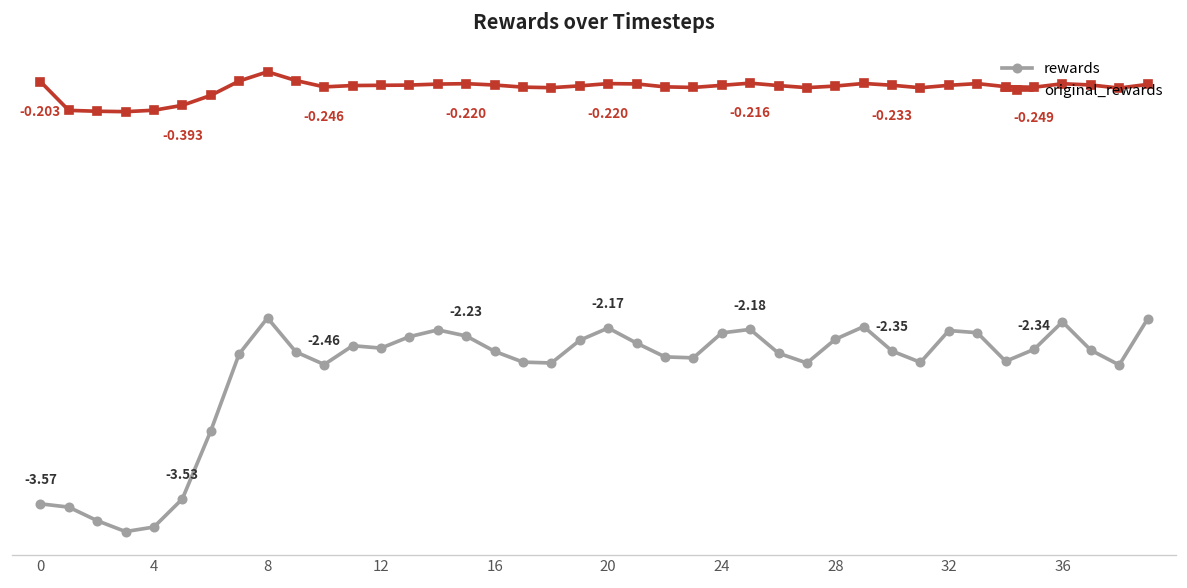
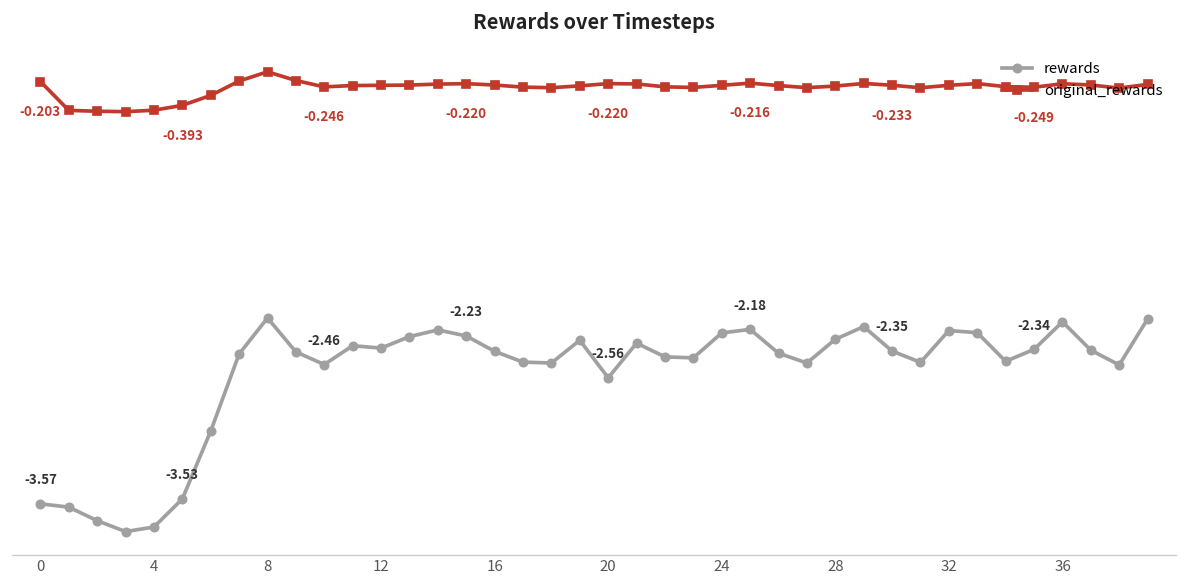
  {
    "rewards": {
      "0": -3.57,
-     "20": -2.17
+     "20": -2.56
    },
    "original_rewards": {
      "0": -0.203,
      "20": -0.220
    }
  }
